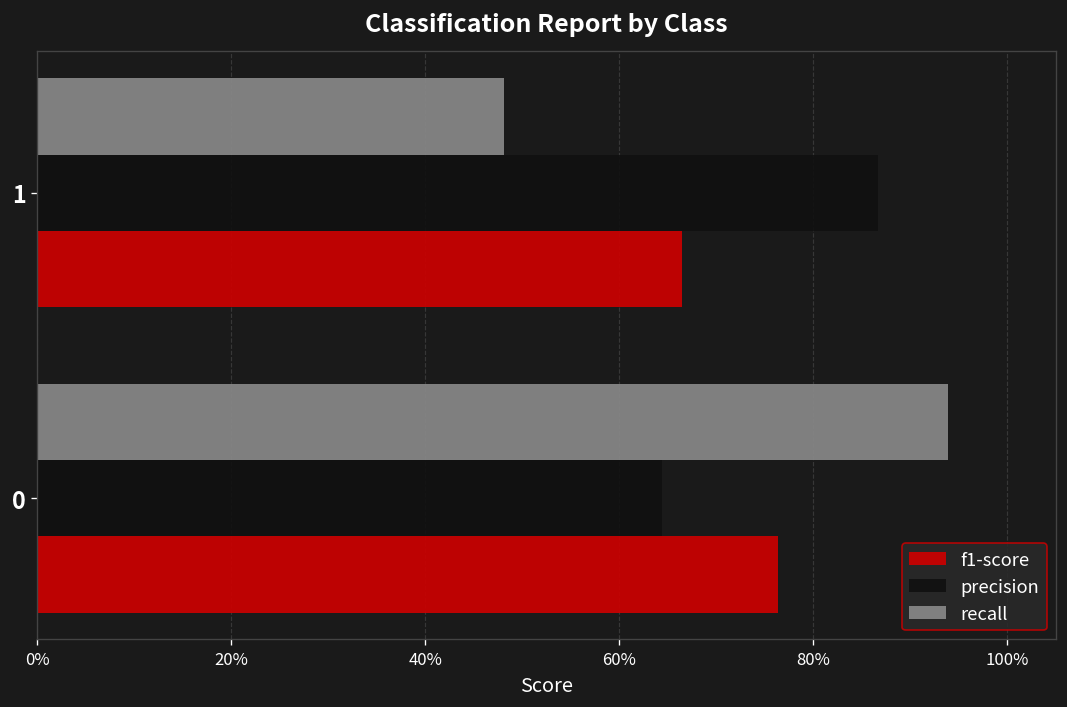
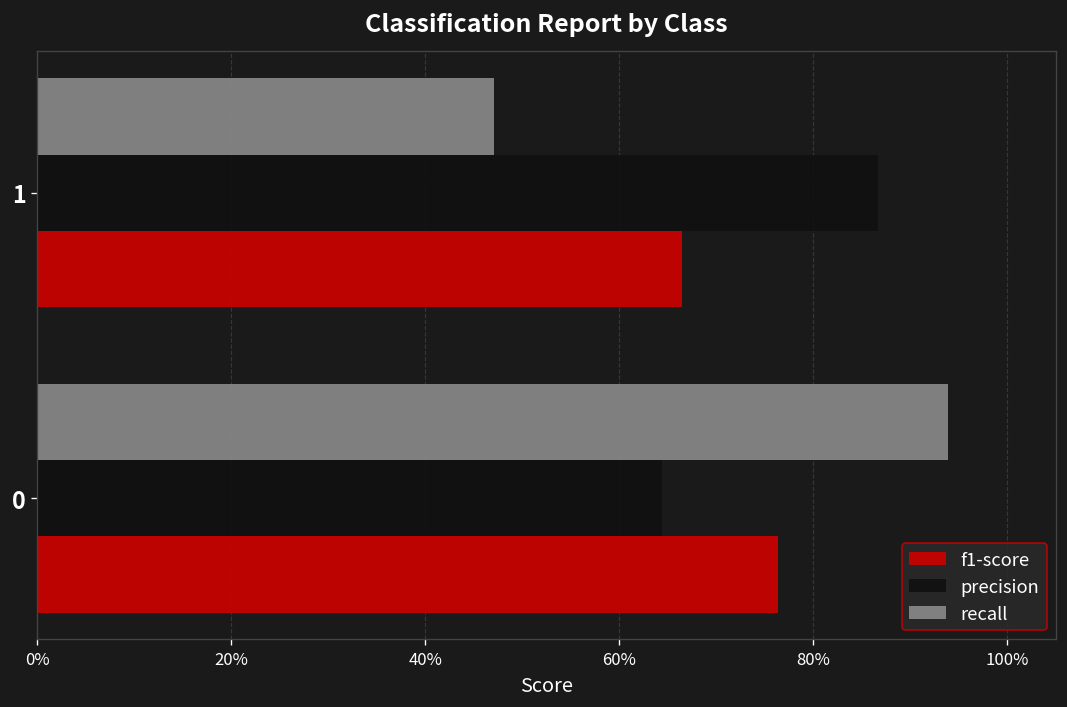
  {
    "f1-score": {
      "1": "66%",
      "0": "76%"
    },
    "precision": {
      "1": "87%",
      "0": "64%"
    },
    "recall": {
-     "1": "48%",
+     "1": "47%",
      "0": "94%"
    }
  }
